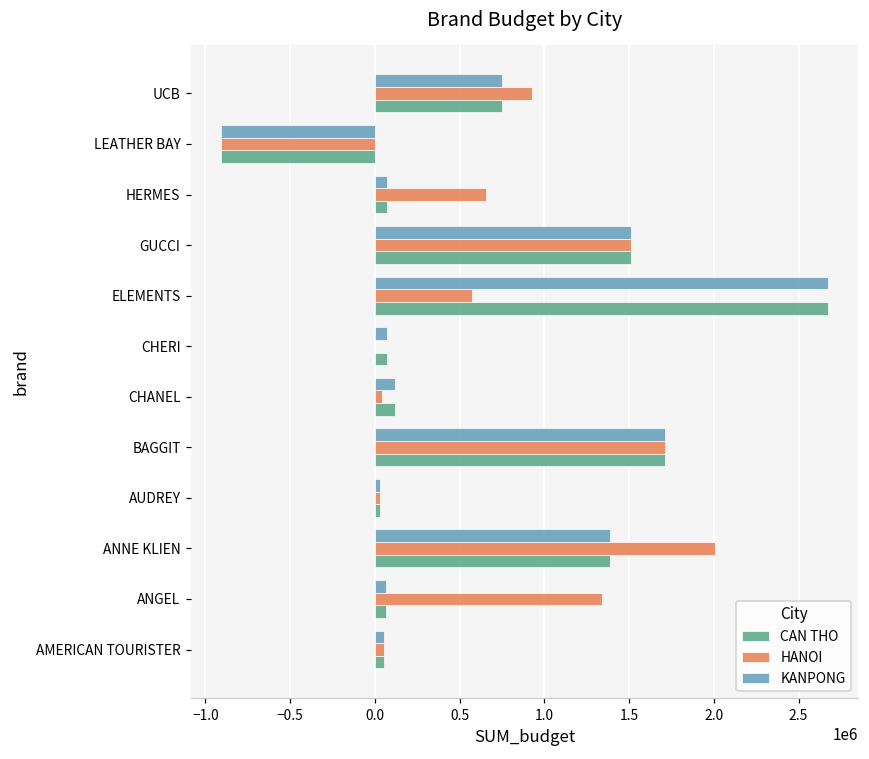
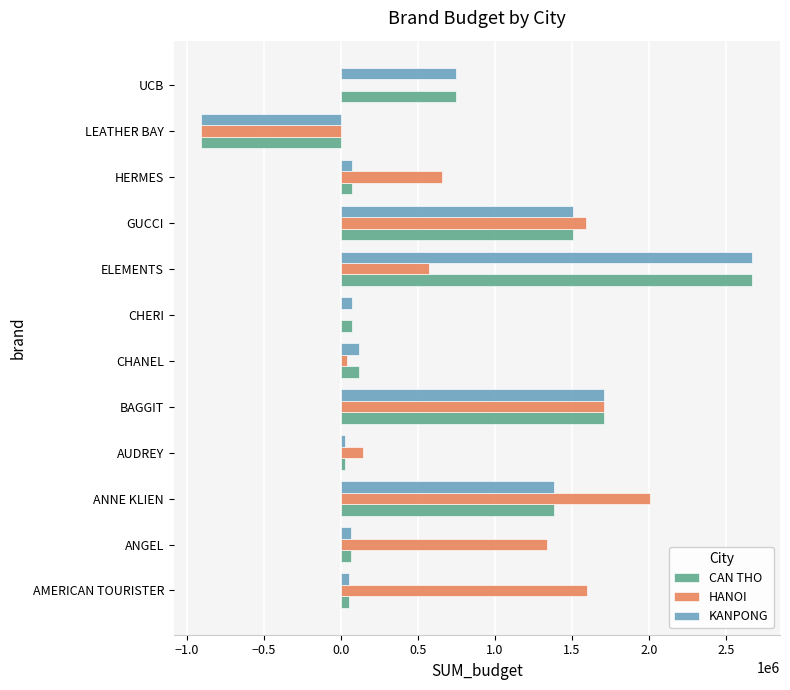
  {
    "HANOI": {
-     "UCB": 930000,
+     "UCB": 0,
      "LEATHER BAY": -910000,
      "HERMES": 660000,
-     "GUCCI": 1510000,
+     "GUCCI": 1590000,
      "ELEMENTS": 580000,
      "CHERI": 0,
      "CHANEL": 40000,
      "BAGGIT": 1710000,
-     "AUDREY": 30000,
+     "AUDREY": 150000,
      "ANNE KLIEN": 2000000,
      "ANGEL": 1340000,
-     "AMERICAN TOURISTER": 60000
+     "AMERICAN TOURISTER": 1600000
    }
  }
